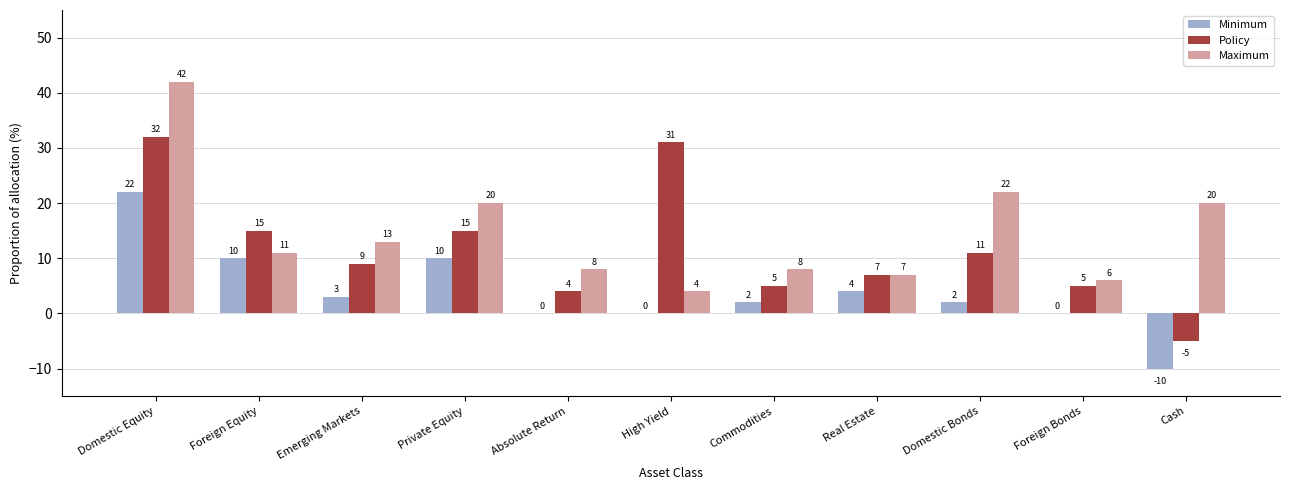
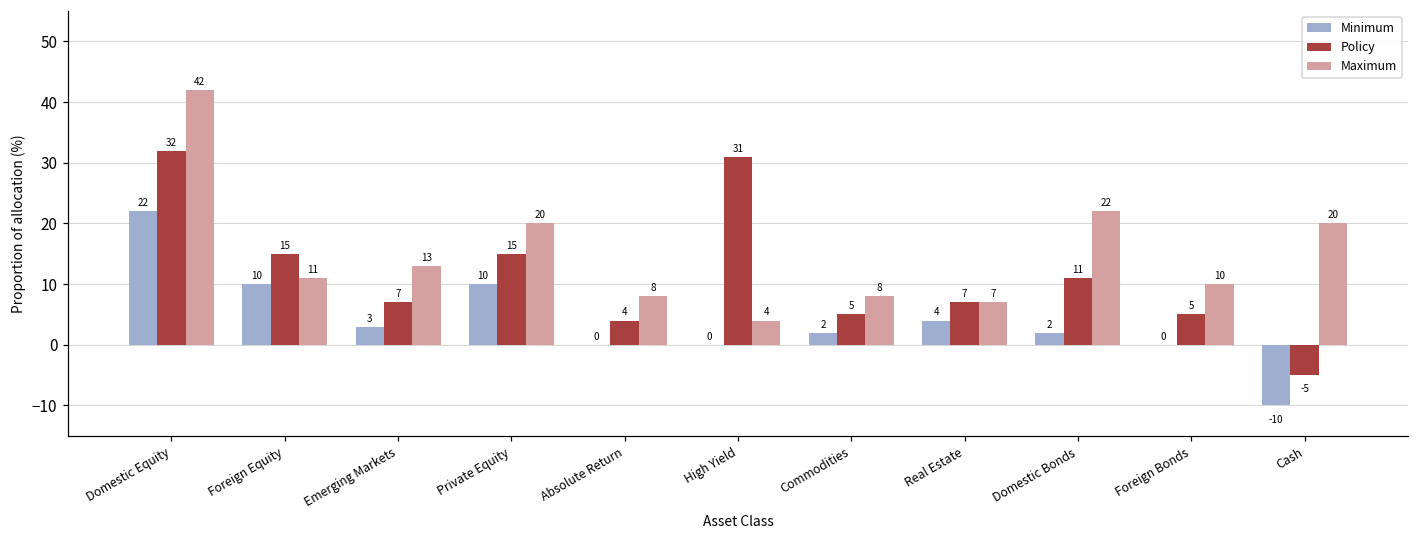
  {
    "Minimum": {
      "Domestic Equity": 22,
      "Foreign Equity": 10,
      "Emerging Markets": 3,
      "Private Equity": 10,
      "Absolute Return": 0,
      "High Yield": 0,
      "Commodities": 2,
      "Real Estate": 4,
      "Domestic Bonds": 2,
      "Foreign Bonds": 0,
      "Cash": -10
    },
    "Policy": {
      "Domestic Equity": 32,
      "Foreign Equity": 15,
-     "Emerging Markets": 9,
+     "Emerging Markets": 7,
      "Private Equity": 15,
      "Absolute Return": 4,
      "High Yield": 31,
      "Commodities": 5,
      "Real Estate": 7,
      "Domestic Bonds": 11,
      "Foreign Bonds": 5,
      "Cash": -5
    },
    "Maximum": {
      "Domestic Equity": 42,
      "Foreign Equity": 11,
      "Emerging Markets": 13,
      "Private Equity": 20,
      "Absolute Return": 8,
      "High Yield": 4,
      "Commodities": 8,
      "Real Estate": 7,
      "Domestic Bonds": 22,
-     "Foreign Bonds": 6,
+     "Foreign Bonds": 10,
      "Cash": 20
    }
  }
